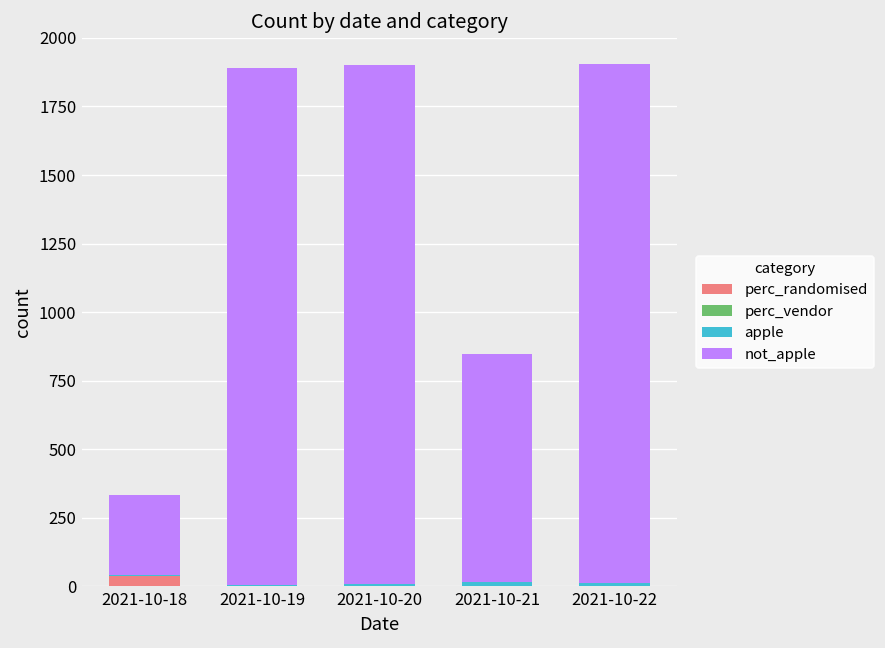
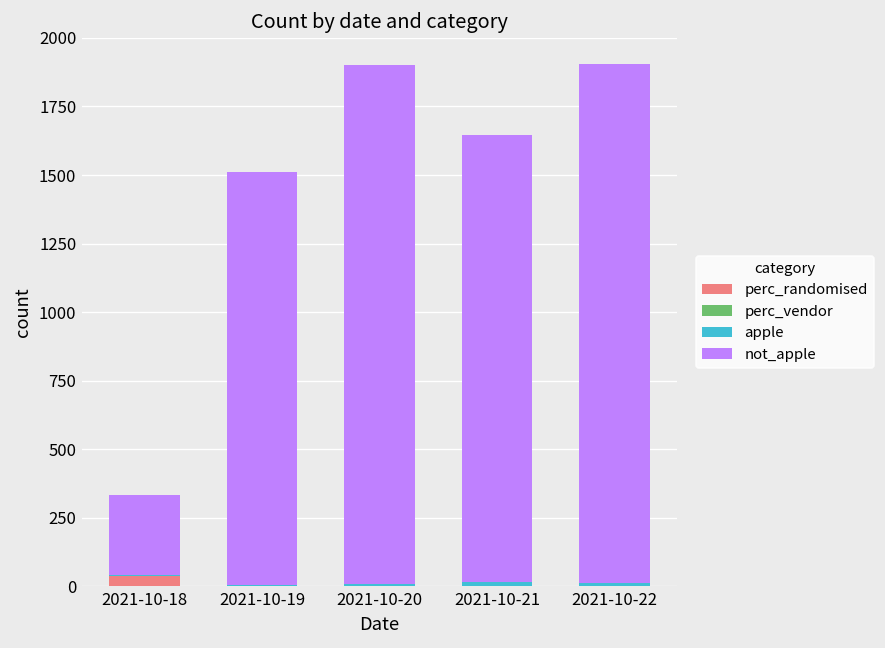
  {
    "perc_vendor": {
      "2021-10-18": 40
    },
    "apple": {
      "2021-10-21": 20
    },
    "not_apple": {
      "2021-10-18": 290,
-     "2021-10-19": 1890,
+     "2021-10-19": 1510,
      "2021-10-20": 1890,
-     "2021-10-21": 830,
+     "2021-10-21": 1630,
      "2021-10-22": 1900
    }
  }
